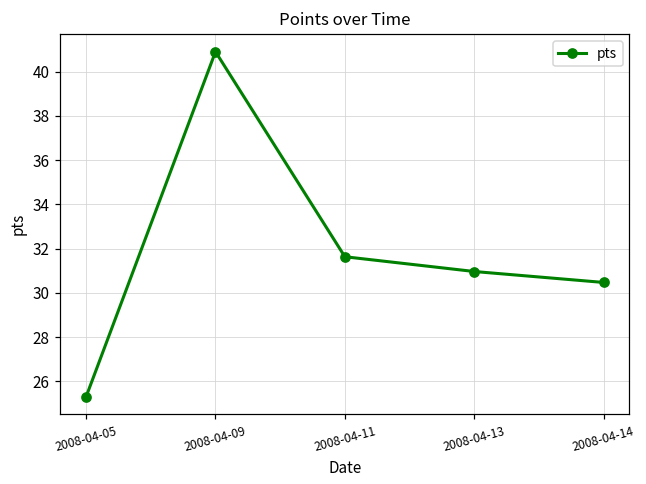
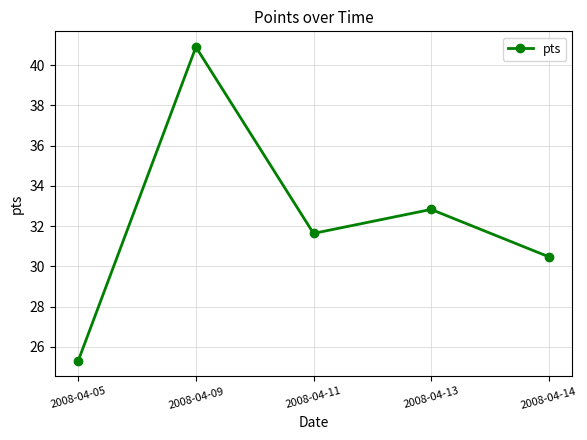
  {
    "2008-04-05": 25.3,
    "2008-04-09": 40.9,
    "2008-04-11": 31.6,
-   "2008-04-13": 31.0,
+   "2008-04-13": 32.8,
    "2008-04-14": 30.5
  }
